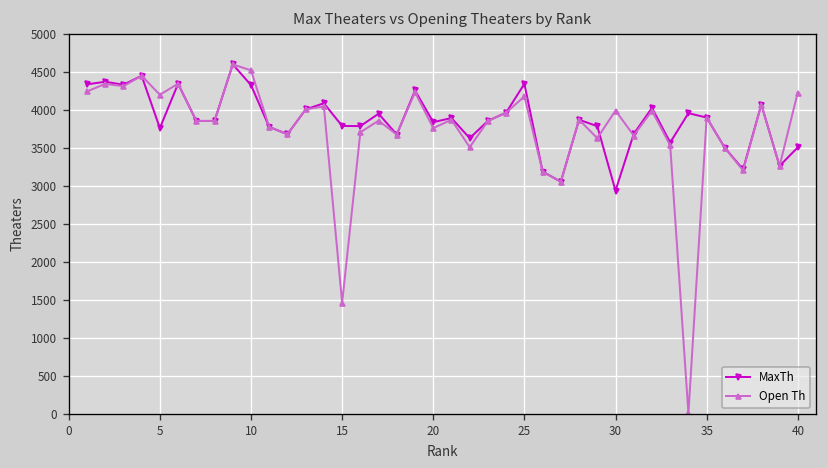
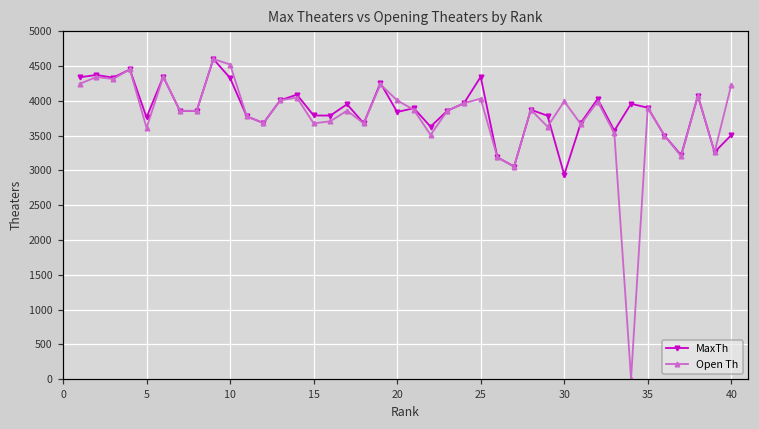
  {
    "MaxTh": {
      "5": 3800,
      "10": 4300,
      "15": 3800,
      "20": 3800,
      "25": 4300,
      "30": 2900,
      "40": 3500
    },
    "Open Th": {
-     "5": 4200,
+     "5": 3600,
      "10": 4500,
-     "15": 1500,
-     "20": 3800,
-     "25": 4200,
+     "15": 3700,
+     "20": 4000,
+     "25": 4000,
      "30": 4000,
      "40": 4200
    }
  }
